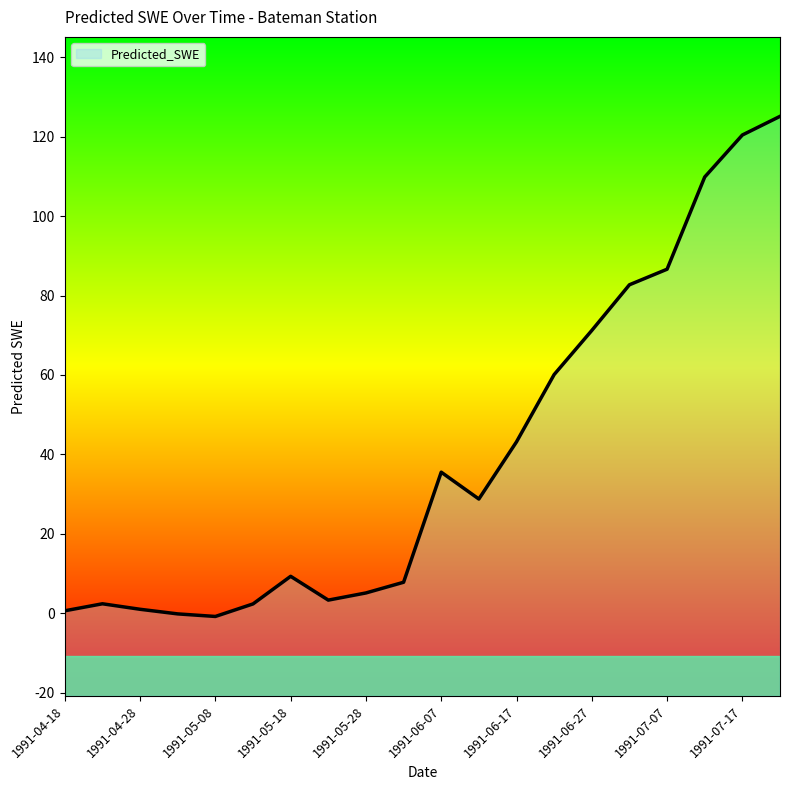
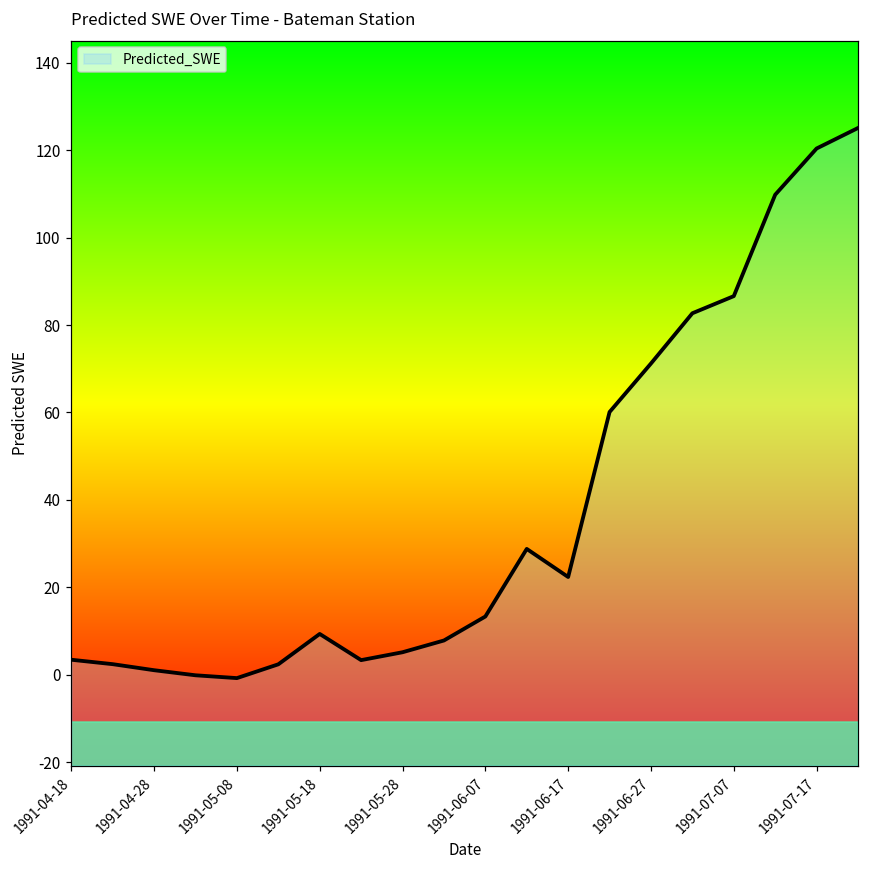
  {
-   "1991-04-18": 1,
+   "1991-04-18": 3,
    "1991-04-28": 1,
    "1991-05-08": -1,
    "1991-05-18": 9,
    "1991-05-28": 5,
-   "1991-06-07": 36,
-   "1991-06-17": 43,
+   "1991-06-07": 13,
+   "1991-06-17": 22,
    "1991-06-27": 71,
    "1991-07-07": 87,
    "1991-07-17": 120
  }
